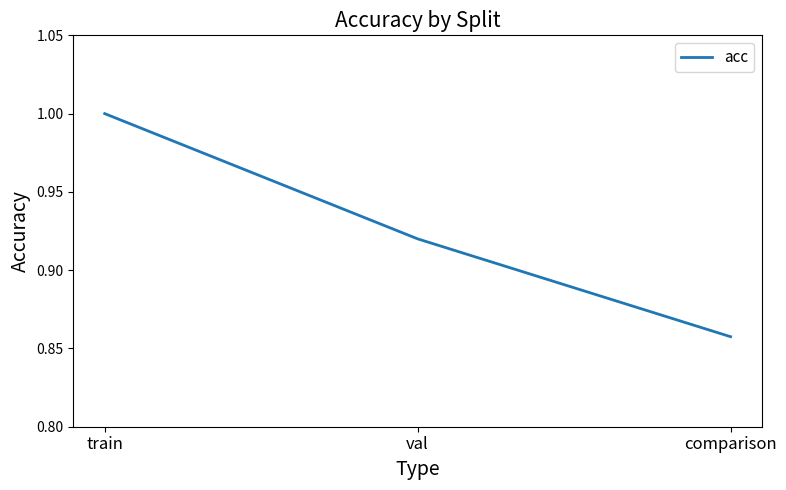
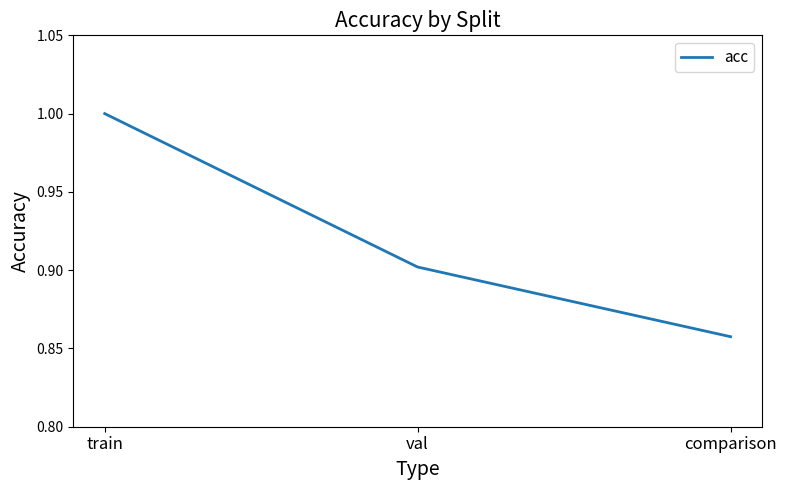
  {
    "train": 1.000,
-   "val": 0.920,
+   "val": 0.902,
    "comparison": 0.858
  }
